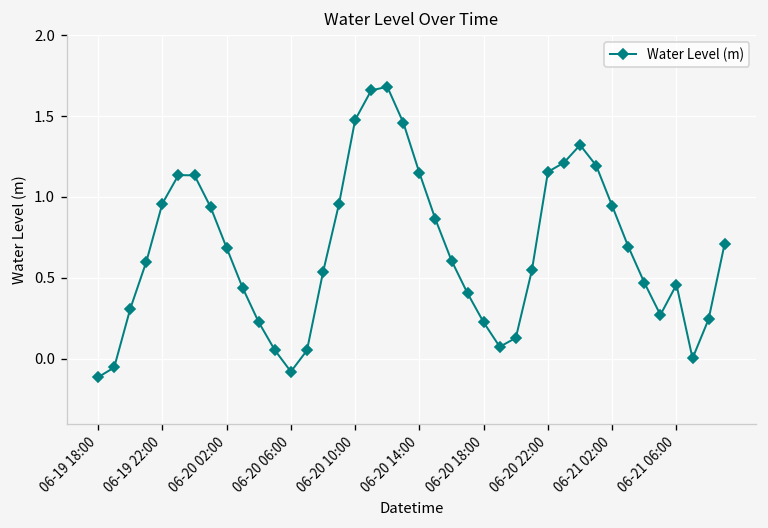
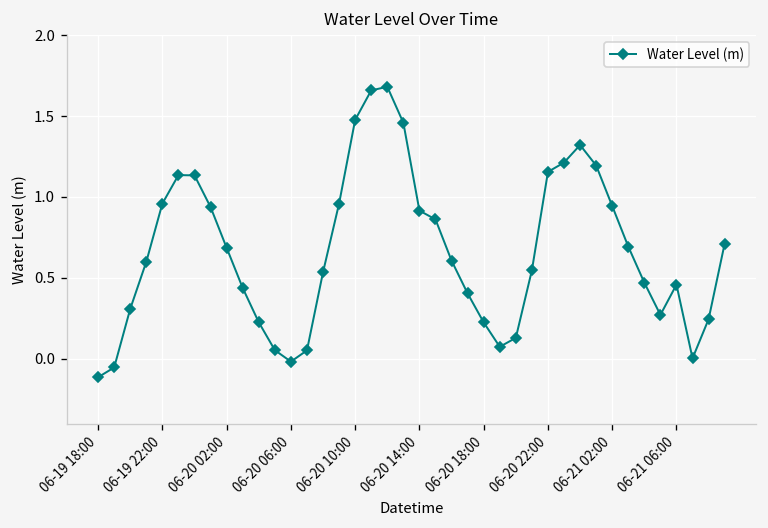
  {
    "06-19 18:00": -0.11,
    "06-19 22:00": 0.96,
    "06-20 02:00": 0.69,
-   "06-20 06:00": -0.08,
+   "06-20 06:00": -0.02,
    "06-20 10:00": 1.48,
-   "06-20 14:00": 1.15,
+   "06-20 14:00": 0.92,
    "06-20 18:00": 0.22,
    "06-20 22:00": 1.16,
    "06-21 02:00": 0.94,
    "06-21 06:00": 0.46
  }
